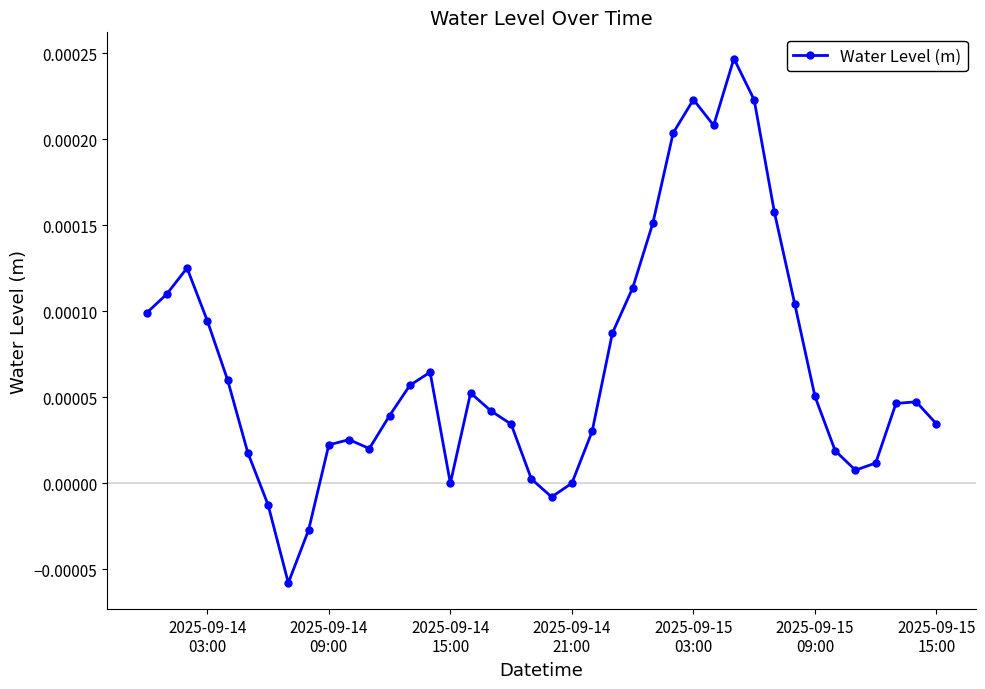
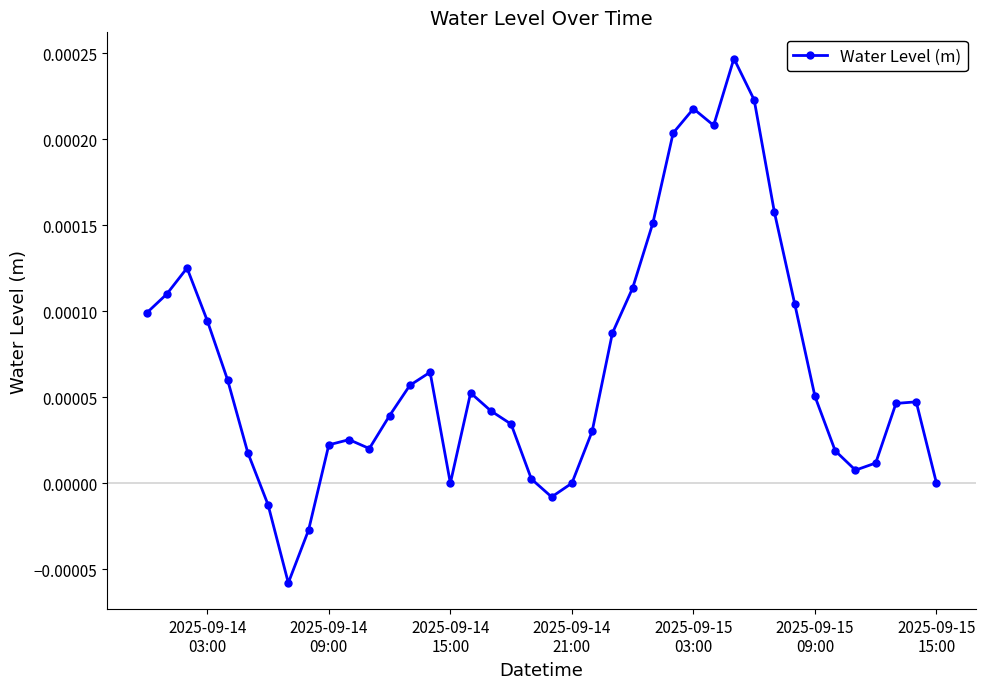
  {
    "2025-09-14 03:00": 0.000094,
    "2025-09-14 09:00": 0.000022,
    "2025-09-14 15:00": 0.000000,
    "2025-09-14 21:00": 0.000000,
-   "2025-09-15 03:00": 0.000223,
+   "2025-09-15 03:00": 0.000218,
    "2025-09-15 09:00": 0.000050,
-   "2025-09-15 15:00": 0.00003
+   "2025-09-15 15:00": 0.00000
  }
